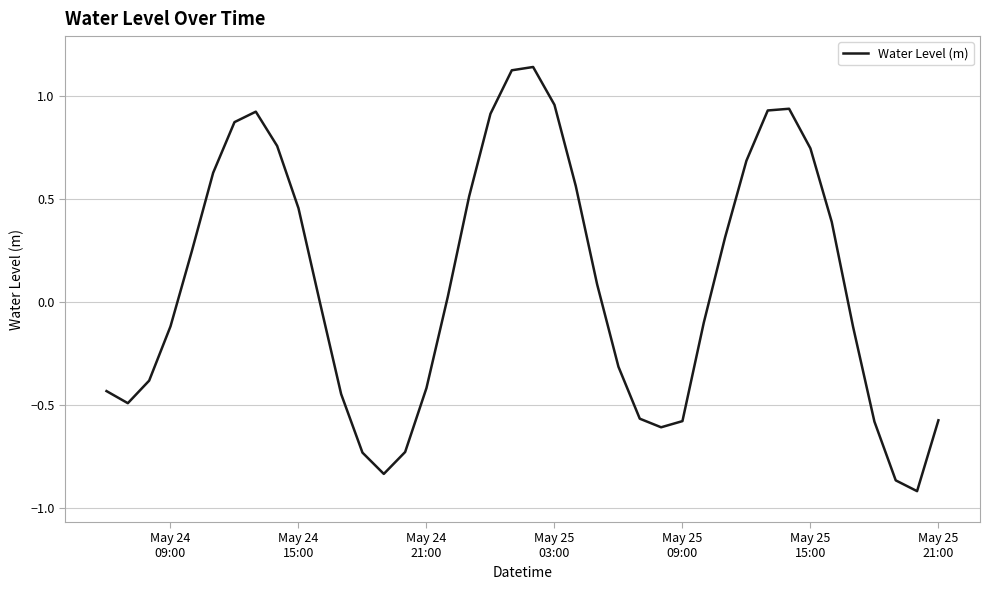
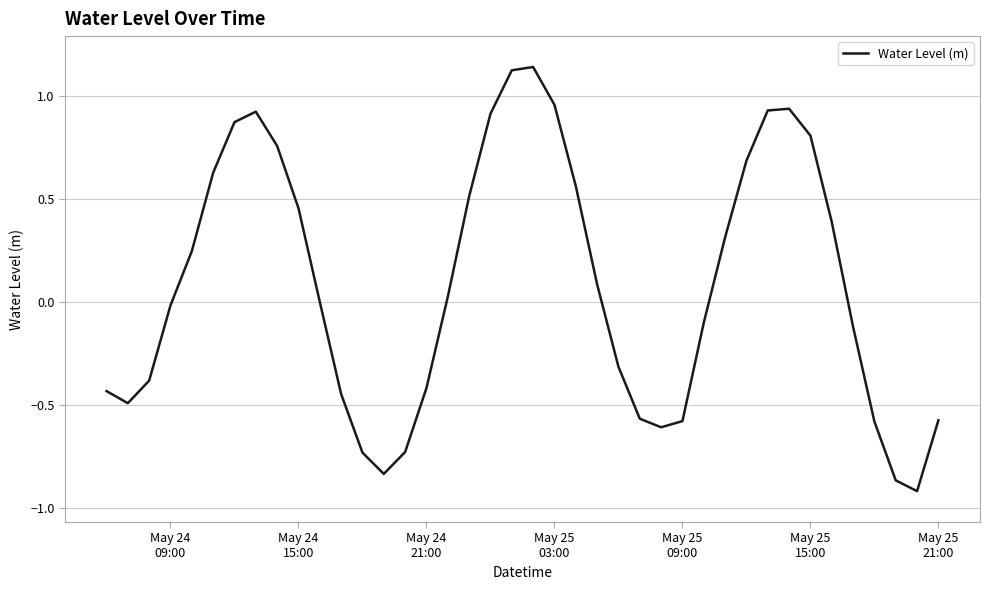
  {
-   "May 24 09:00": -0.12,
+   "May 24 09:00": -0.02,
    "May 24 15:00": 0.46,
    "May 24 21:00": -0.42,
    "May 25 03:00": 0.96,
    "May 25 09:00": -0.58,
-   "May 25 15:00": 0.75,
+   "May 25 15:00": 0.81,
    "May 25 21:00": -0.57
  }
